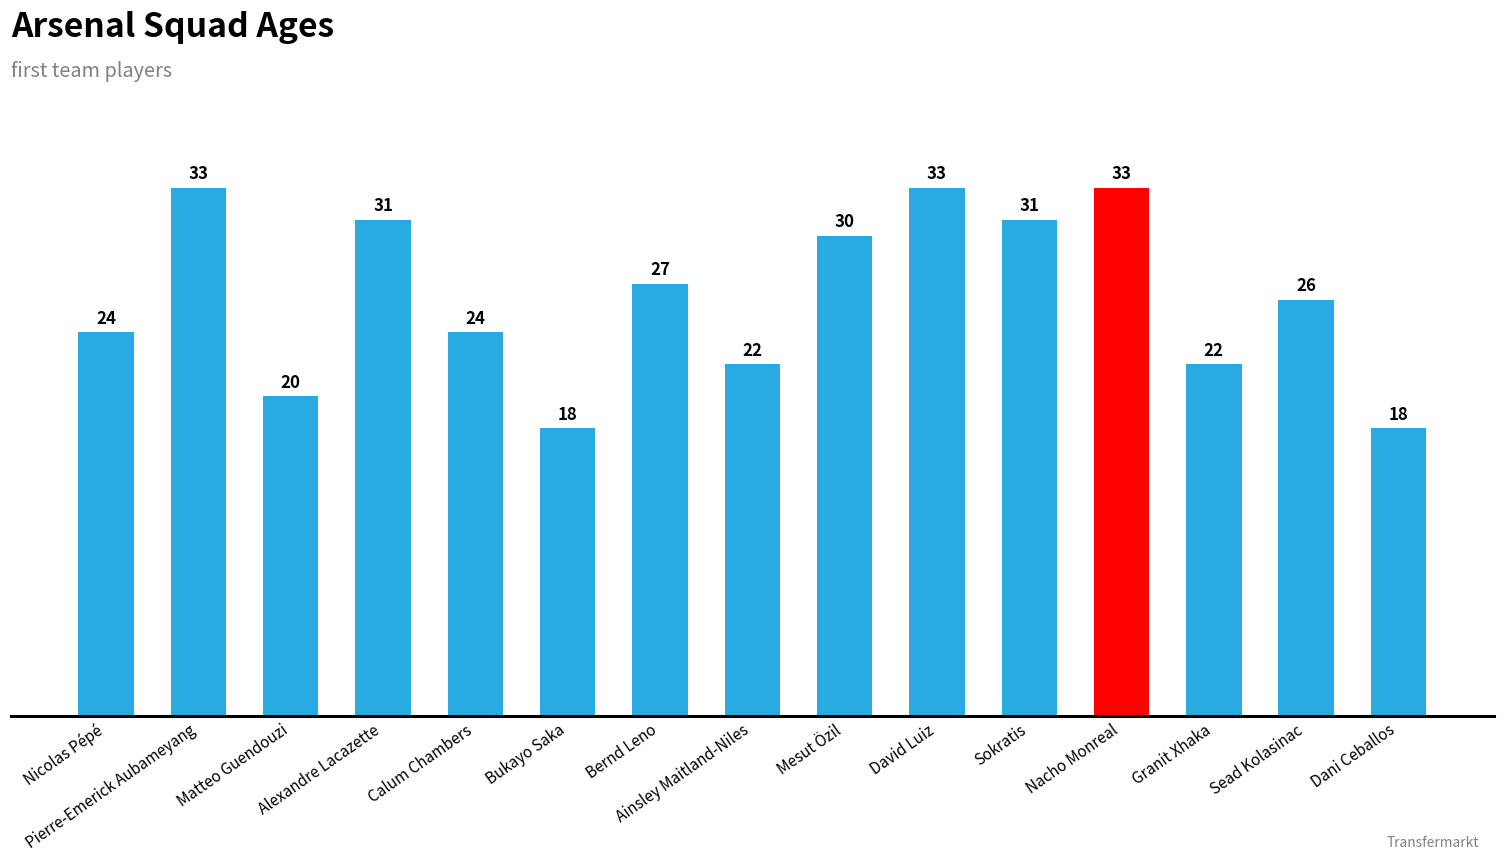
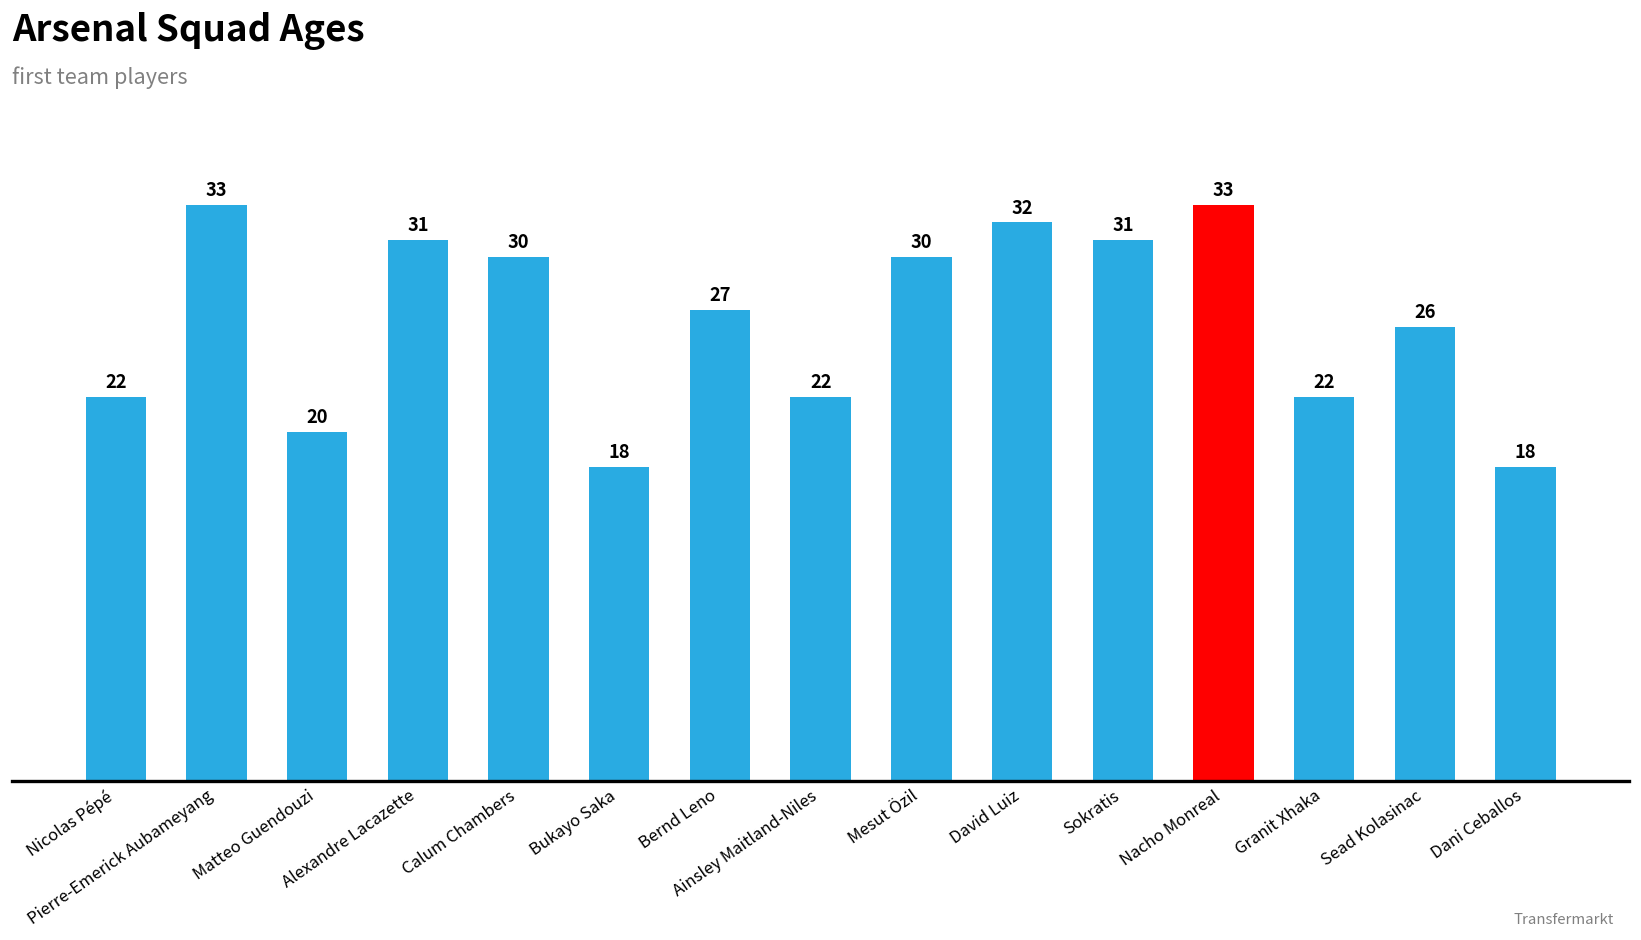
  {
-   "Nicolas Pépé": 24,
+   "Nicolas Pépé": 22,
    "Pierre-Emerick Aubameyang": 33,
    "Matteo Guendouzi": 20,
    "Alexandre Lacazette": 31,
-   "Calum Chambers": 24,
+   "Calum Chambers": 30,
    "Bukayo Saka": 18,
    "Bernd Leno": 27,
    "Ainsley Maitland-Niles": 22,
    "Mesut Özil": 30,
-   "David Luiz": 33,
+   "David Luiz": 32,
    "Sokratis": 31,
    "Nacho Monreal": 33,
    "Granit Xhaka": 22,
    "Sead Kolasinac": 26,
    "Dani Ceballos": 18
  }
